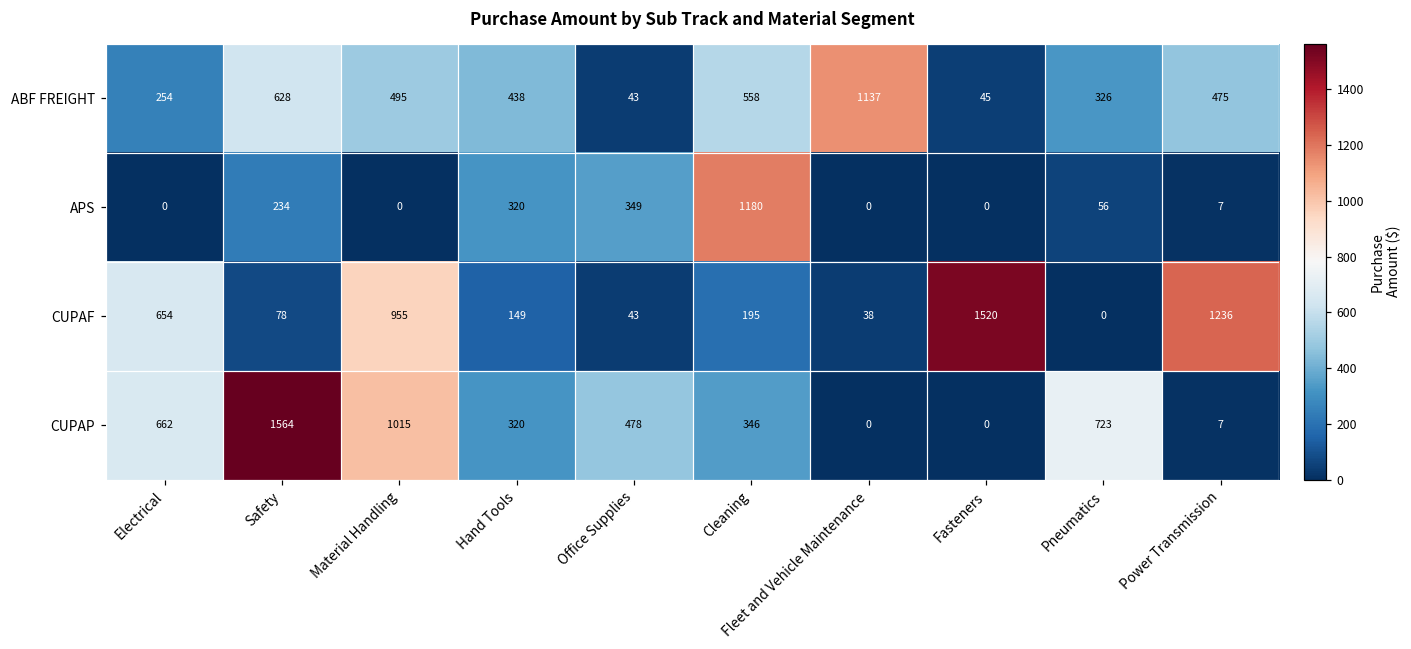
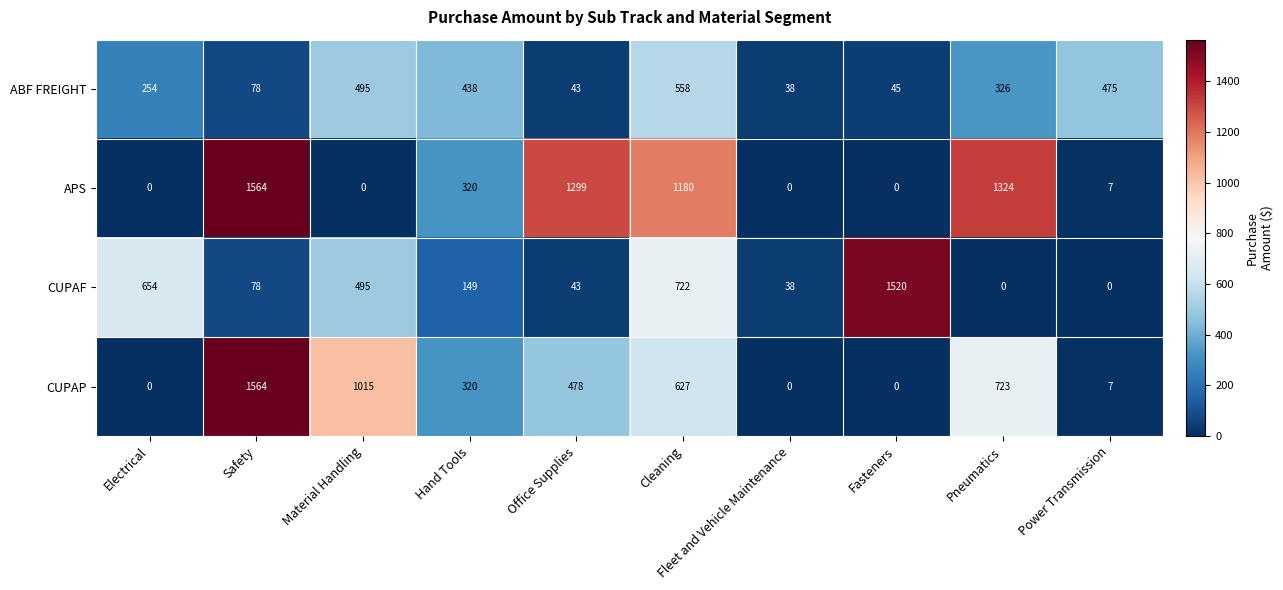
  {
    "ABF FREIGHT": {
      "Electrical": 254,
-     "Safety": 628,
+     "Safety": 78,
      "Material Handling": 495,
      "Hand Tools": 438,
      "Office Supplies": 43,
      "Cleaning": 558,
-     "Fleet and Vehicle Maintenance": 1137,
+     "Fleet and Vehicle Maintenance": 38,
      "Fasteners": 45,
      "Pneumatics": 326,
      "Power Transmission": 475
    },
    "APS": {
      "Electrical": 0,
-     "Safety": 234,
+     "Safety": 1564,
      "Material Handling": 0,
      "Hand Tools": 320,
-     "Office Supplies": 349,
+     "Office Supplies": 1299,
      "Cleaning": 1180,
      "Fleet and Vehicle Maintenance": 0,
      "Fasteners": 0,
-     "Pneumatics": 56,
+     "Pneumatics": 1324,
      "Power Transmission": 7
    },
    "CUPAF": {
      "Electrical": 654,
      "Safety": 78,
-     "Material Handling": 955,
+     "Material Handling": 495,
      "Hand Tools": 149,
      "Office Supplies": 43,
-     "Cleaning": 195,
+     "Cleaning": 722,
      "Fleet and Vehicle Maintenance": 38,
      "Fasteners": 1520,
      "Pneumatics": 0,
-     "Power Transmission": 1236
+     "Power Transmission": 0
    },
    "CUPAP": {
-     "Electrical": 662,
+     "Electrical": 0,
      "Safety": 1564,
      "Material Handling": 1015,
      "Hand Tools": 320,
      "Office Supplies": 478,
-     "Cleaning": 346,
+     "Cleaning": 627,
      "Fleet and Vehicle Maintenance": 0,
      "Fasteners": 0,
      "Pneumatics": 723,
      "Power Transmission": 7
    }
  }
